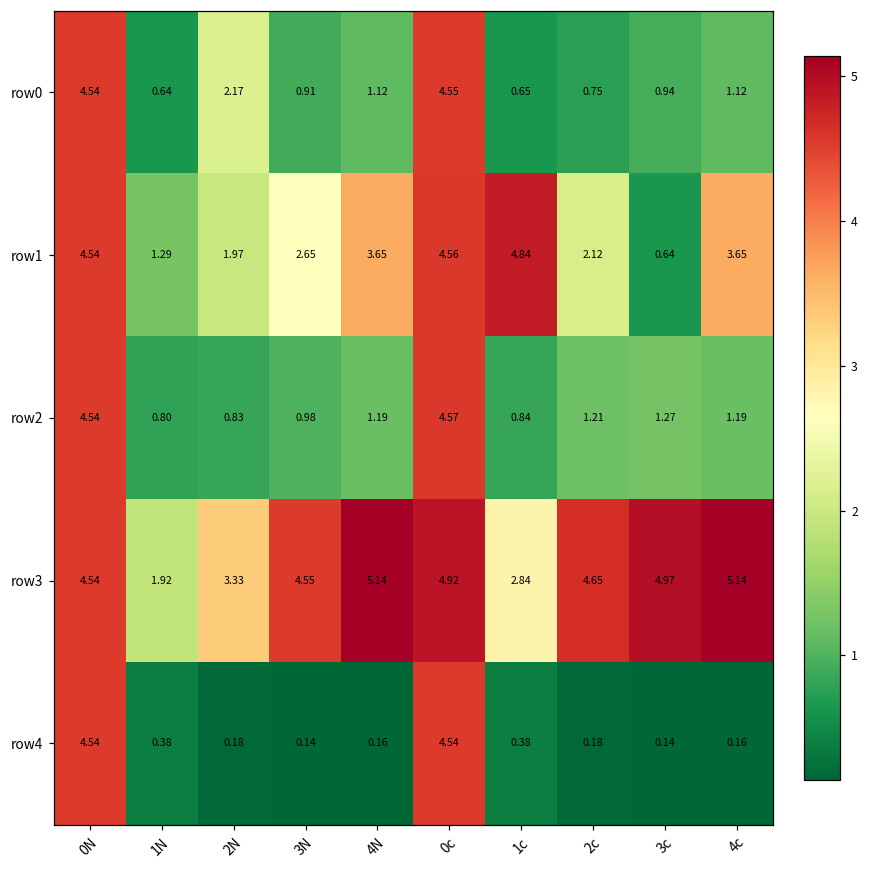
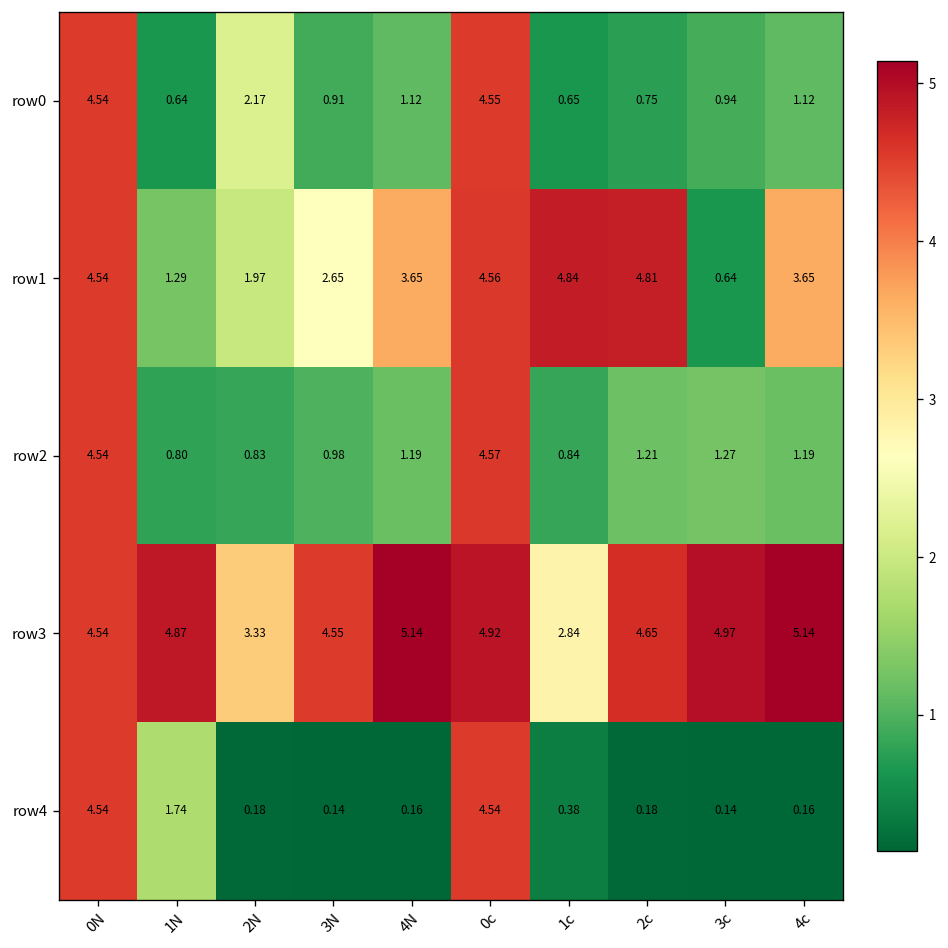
  {
    "row0": {
      "0N": 4.54,
      "1N": 0.64,
      "2N": 2.17,
      "3N": 0.91,
      "4N": 1.12,
      "0c": 4.55,
      "1c": 0.65,
      "2c": 0.75,
      "3c": 0.94,
      "4c": 1.12
    },
    "row1": {
      "0N": 4.54,
      "1N": 1.29,
      "2N": 1.97,
      "3N": 2.65,
      "4N": 3.65,
      "0c": 4.56,
      "1c": 4.84,
-     "2c": 2.12,
+     "2c": 4.81,
      "3c": 0.64,
      "4c": 3.65
    },
    "row2": {
      "0N": 4.54,
      "1N": 0.80,
      "2N": 0.83,
      "3N": 0.98,
      "4N": 1.19,
      "0c": 4.57,
      "1c": 0.84,
      "2c": 1.21,
      "3c": 1.27,
      "4c": 1.19
    },
    "row3": {
      "0N": 4.54,
-     "1N": 1.92,
+     "1N": 4.87,
      "2N": 3.33,
      "3N": 4.55,
      "4N": 5.14,
      "0c": 4.92,
      "1c": 2.84,
      "2c": 4.65,
      "3c": 4.97,
      "4c": 5.14
    },
    "row4": {
      "0N": 4.54,
-     "1N": 0.38,
+     "1N": 1.74,
      "2N": 0.18,
      "3N": 0.14,
      "4N": 0.16,
      "0c": 4.54,
      "1c": 0.38,
      "2c": 0.18,
      "3c": 0.14,
      "4c": 0.16
    }
  }
